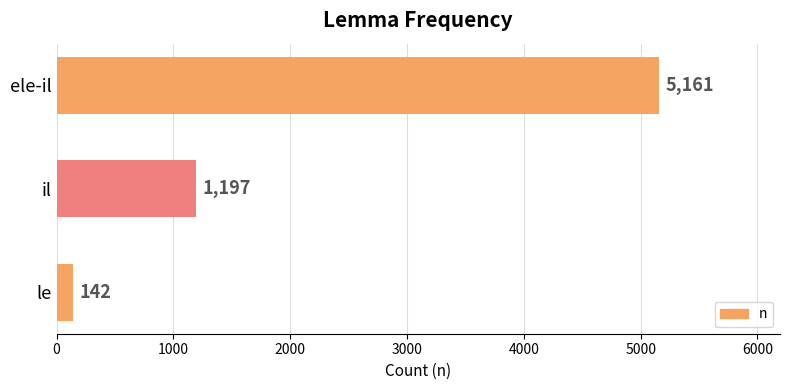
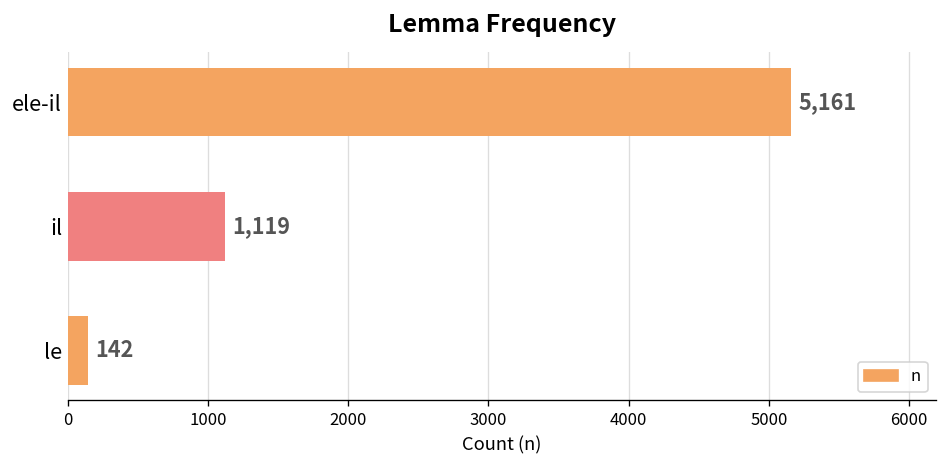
  {
    "ele-il": "5,161",
-   "il": "1,197",
+   "il": "1,119",
    "le": "142"
  }
